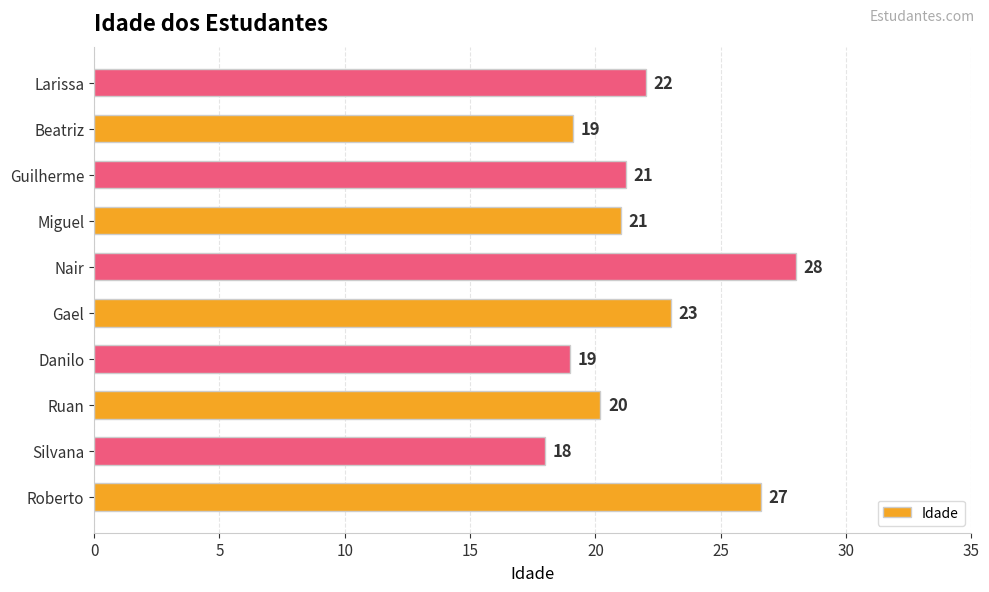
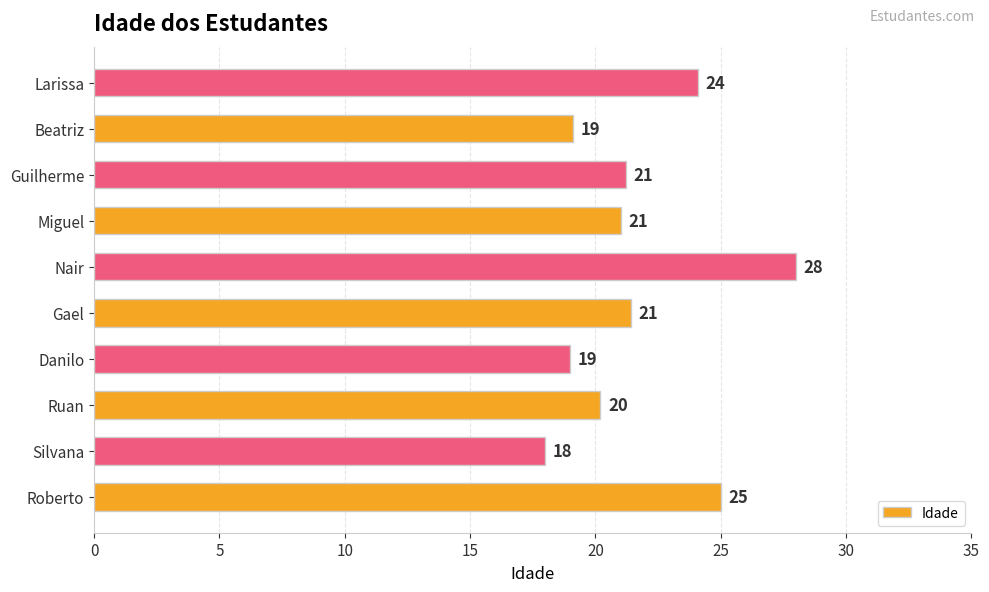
  {
-   "Larissa": 22,
+   "Larissa": 24,
    "Beatriz": 19,
    "Guilherme": 21,
    "Miguel": 21,
    "Nair": 28,
-   "Gael": 23,
+   "Gael": 21,
    "Danilo": 19,
    "Ruan": 20,
    "Silvana": 18,
-   "Roberto": 27
+   "Roberto": 25
  }
